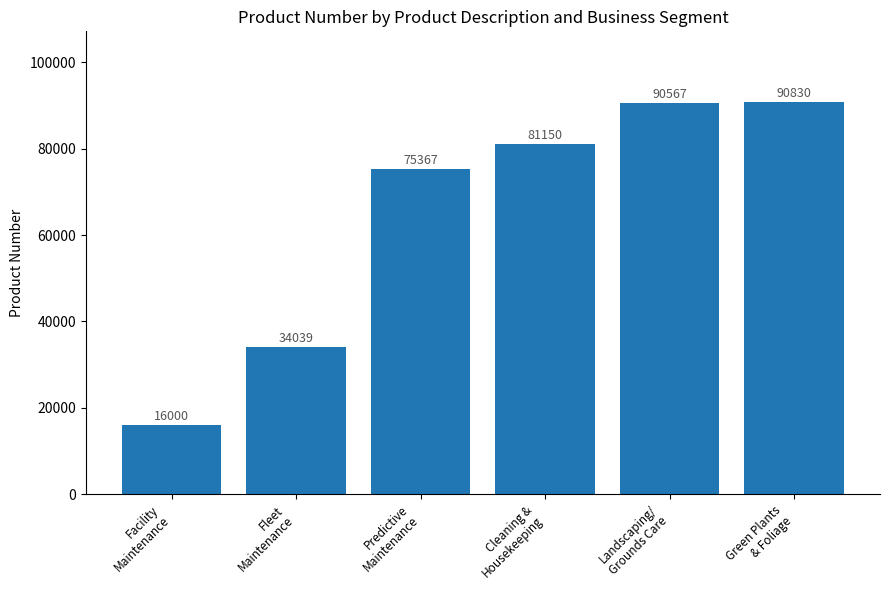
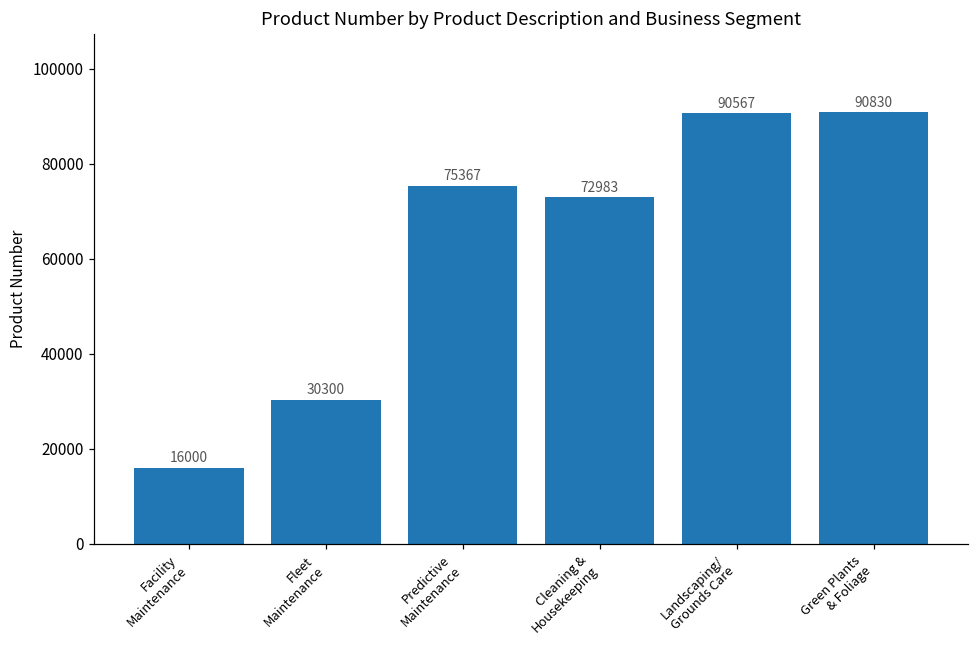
  {
    "Facility Maintenance": 16000,
-   "Fleet Maintenance": 34039,
+   "Fleet Maintenance": 30300,
    "Predictive Maintenance": 75367,
-   "Cleaning & Housekeeping": 81150,
+   "Cleaning & Housekeeping": 72983,
    "Landscaping/ Grounds Care": 90567,
    "Green Plants & Foliage": 90830
  }
